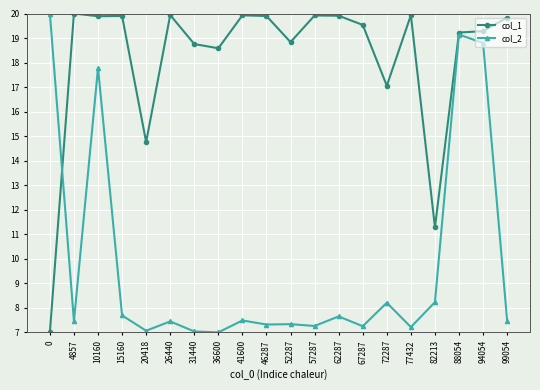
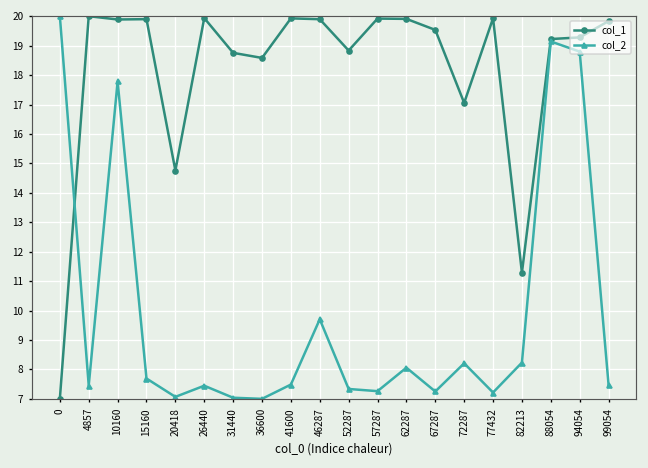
  {
    "col_1": {
      "0": 7.0,
      "4857": 20.0,
      "10160": 19.9,
      "15160": 19.9,
      "20418": 14.8,
      "26440": 19.9,
      "31440": 18.8,
      "36600": 18.6,
      "41600": 19.9,
      "46287": 19.9,
      "52287": 18.8,
      "57287": 19.9,
      "62287": 19.9,
      "67287": 19.5,
      "72287": 17.1,
      "77432": 19.9,
      "82213": 11.3,
      "99054": 19.8
    },
    "col_2": {
      "0": 20.0,
      "4857": 7.5,
      "10160": 17.8,
      "15160": 7.7,
      "20418": 7.1,
      "26440": 7.4,
      "31440": 7.0,
      "36600": 7.0,
      "41600": 7.5,
-     "46287": 7.3,
+     "46287": 9.7,
      "52287": 7.3,
      "57287": 7.3,
-     "62287": 7.7,
+     "62287": 8.1,
      "67287": 7.3,
      "72287": 8.2,
      "77432": 7.2,
      "82213": 8.2,
      "99054": 7.5
    }
  }
